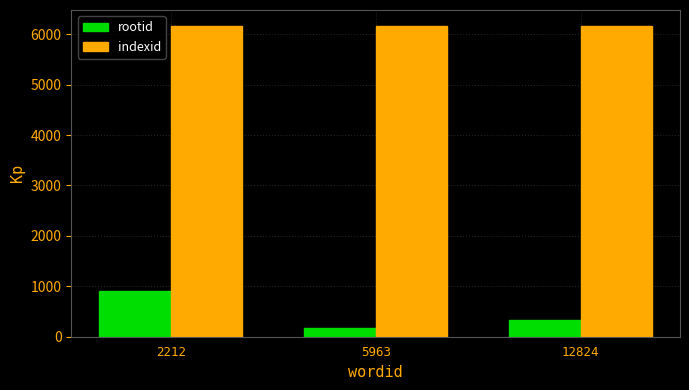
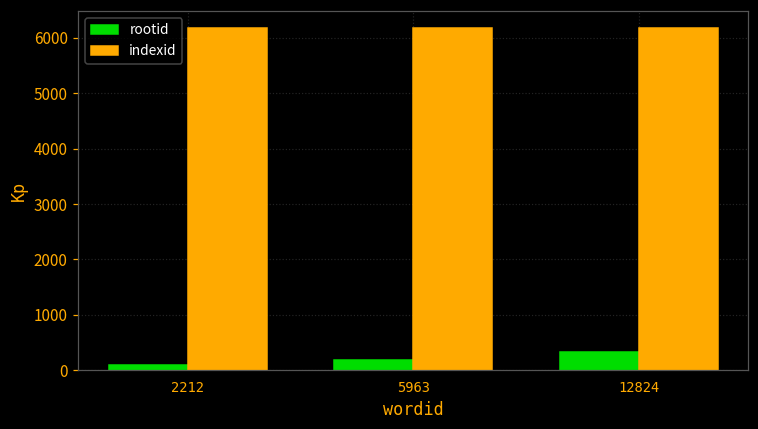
  {
    "rootid": {
-     "2212": 900,
+     "2212": 100,
      "5963": 200,
      "12824": 300
    },
    "indexid": {
      "2212": 6200,
      "5963": 6200,
      "12824": 6200
    }
  }
